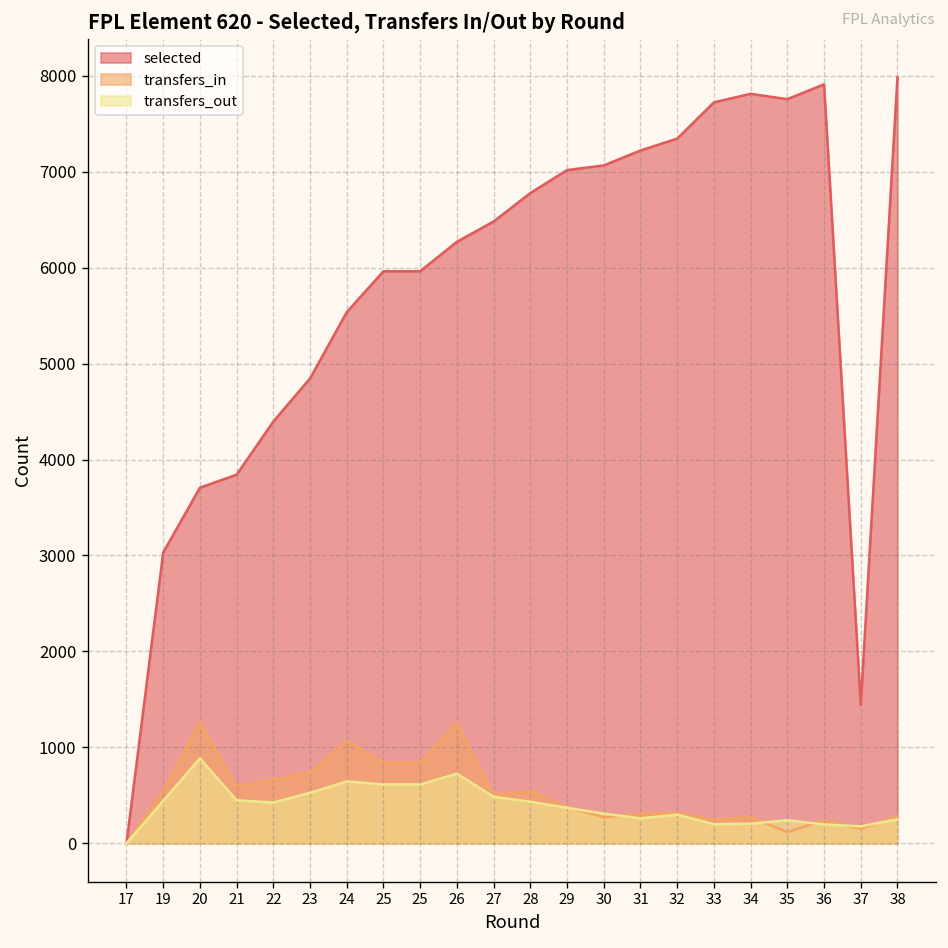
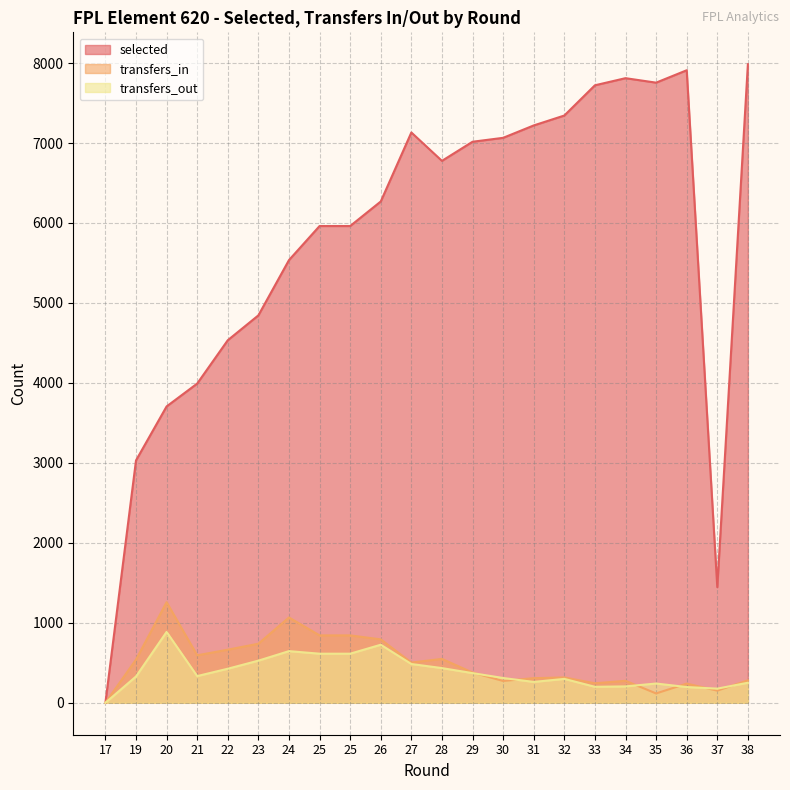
  {
    "selected": {
      "19": 3000,
      "20": 3700,
-     "21": 3800,
-     "22": 4400,
+     "21": 4000,
+     "22": 4500,
      "23": 4800,
      "24": 5500,
      "26": 6300,
-     "27": 6500,
+     "27": 7100,
      "28": 6800,
      "29": 7000,
      "30": 7100,
      "31": 7200,
      "32": 7300,
      "33": 7700,
      "34": 7800,
      "35": 7800,
      "36": 7900,
      "37": 1400,
      "38": 8000
    },
    "transfers_in": {
      "19": 500,
      "20": 1300,
      "21": 600,
      "22": 700,
      "23": 700,
      "24": 1100,
-     "26": 1200,
+     "26": 800,
      "28": 500,
      "30": 300,
      "31": 300,
      "33": 200,
      "34": 300,
      "35": 100,
      "36": 200
    },
    "transfers_out": {
-     "19": 400,
+     "19": 300,
      "20": 900,
-     "21": 400,
+     "21": 300,
      "22": 400,
      "23": 500,
      "24": 600,
      "26": 700,
      "28": 400,
      "30": 300,
      "31": 300,
      "33": 200,
      "34": 200,
      "35": 200,
      "36": 200
    }
  }
